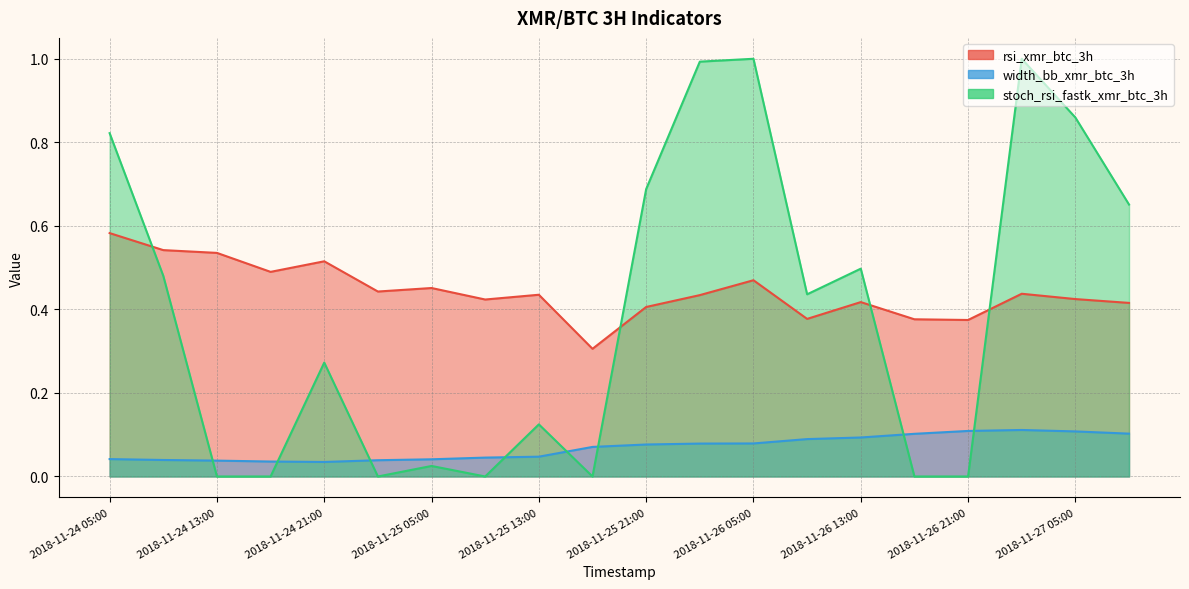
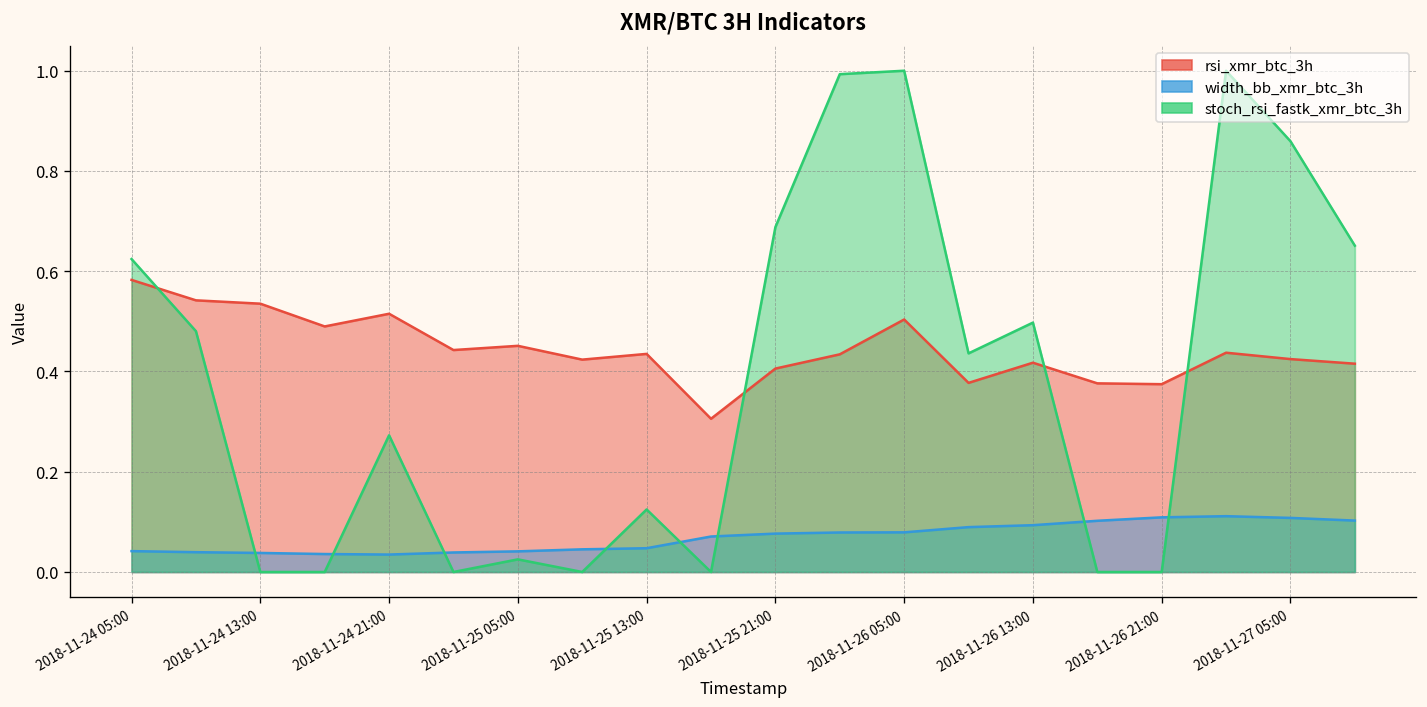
  {
    "rsi_xmr_btc_3h": {
      "2018-11-24 05:00": 0.58,
      "2018-11-24 13:00": 0.54,
      "2018-11-24 21:00": 0.52,
      "2018-11-25 05:00": 0.45,
      "2018-11-25 13:00": 0.44,
      "2018-11-25 21:00": 0.41,
-     "2018-11-26 05:00": 0.47,
+     "2018-11-26 05:00": 0.50,
      "2018-11-26 13:00": 0.42,
      "2018-11-26 21:00": 0.37,
      "2018-11-27 05:00": 0.42
    },
    "width_bb_xmr_btc_3h": {
      "2018-11-24 05:00": 0.04,
      "2018-11-24 13:00": 0.04,
      "2018-11-24 21:00": 0.03,
      "2018-11-25 05:00": 0.04,
      "2018-11-25 13:00": 0.05,
      "2018-11-25 21:00": 0.08,
      "2018-11-26 05:00": 0.08,
      "2018-11-26 13:00": 0.09,
      "2018-11-26 21:00": 0.11,
      "2018-11-27 05:00": 0.11
    },
    "stoch_rsi_fastk_xmr_btc_3h": {
-     "2018-11-24 05:00": 0.82,
+     "2018-11-24 05:00": 0.62,
      "2018-11-24 13:00": 0.00,
      "2018-11-24 21:00": 0.27,
      "2018-11-25 05:00": 0.03,
      "2018-11-25 13:00": 0.12,
      "2018-11-25 21:00": 0.69,
      "2018-11-26 05:00": 1.00,
      "2018-11-26 13:00": 0.50,
      "2018-11-26 21:00": 0.00,
      "2018-11-27 05:00": 0.86
    }
  }
